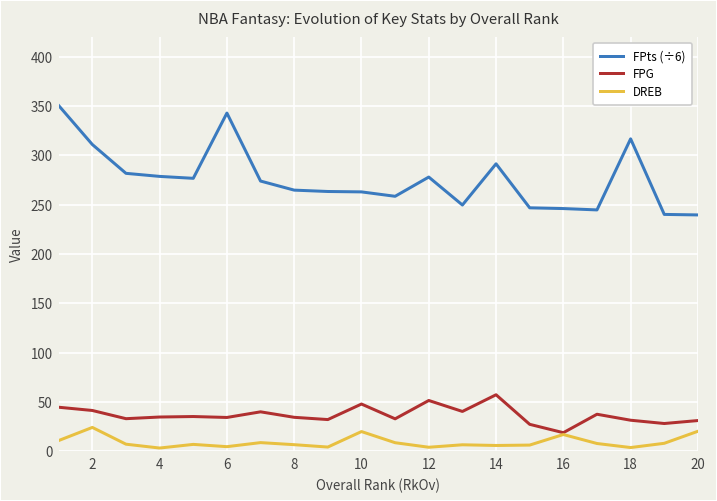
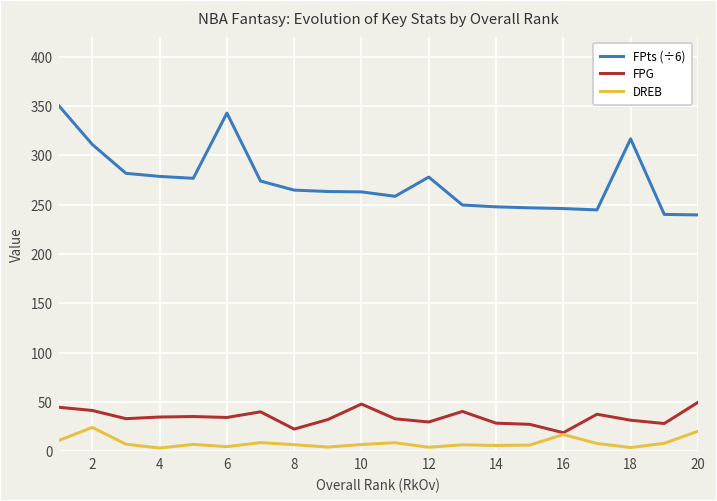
  {
    "FPts (÷6)": {
      "2": 310,
      "4": 280,
      "6": 340,
      "8": 260,
      "10": 260,
      "12": 280,
-     "14": 290,
+     "14": 250,
      "16": 250,
      "18": 320,
      "20": 240
    },
    "FPG": {
      "2": 40,
      "4": 30,
      "6": 30,
-     "8": 30,
+     "8": 20,
      "10": 50,
-     "12": 50,
-     "14": 60,
+     "12": 30,
+     "14": 30,
      "18": 30,
-     "20": 30
+     "20": 50
    },
    "DREB": {
      "2": 20,
      "4": 0,
      "6": 0,
      "8": 10,
-     "10": 20,
+     "10": 10,
      "12": 0,
      "14": 10,
      "18": 0,
      "20": 20
    }
  }
